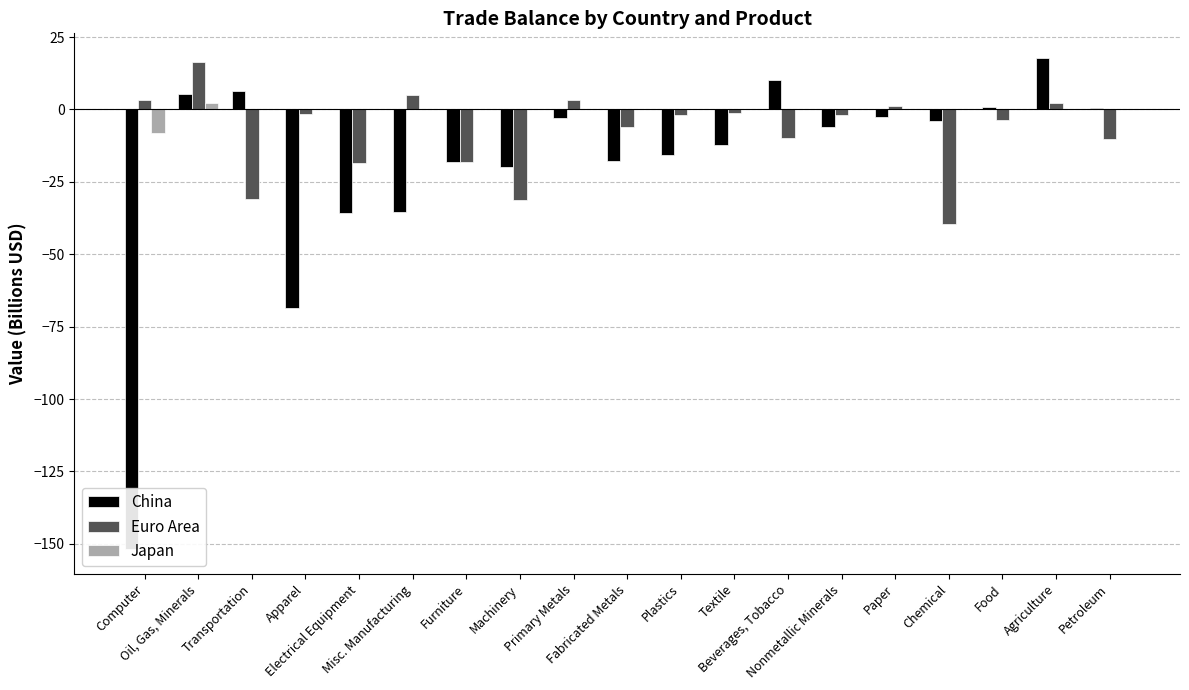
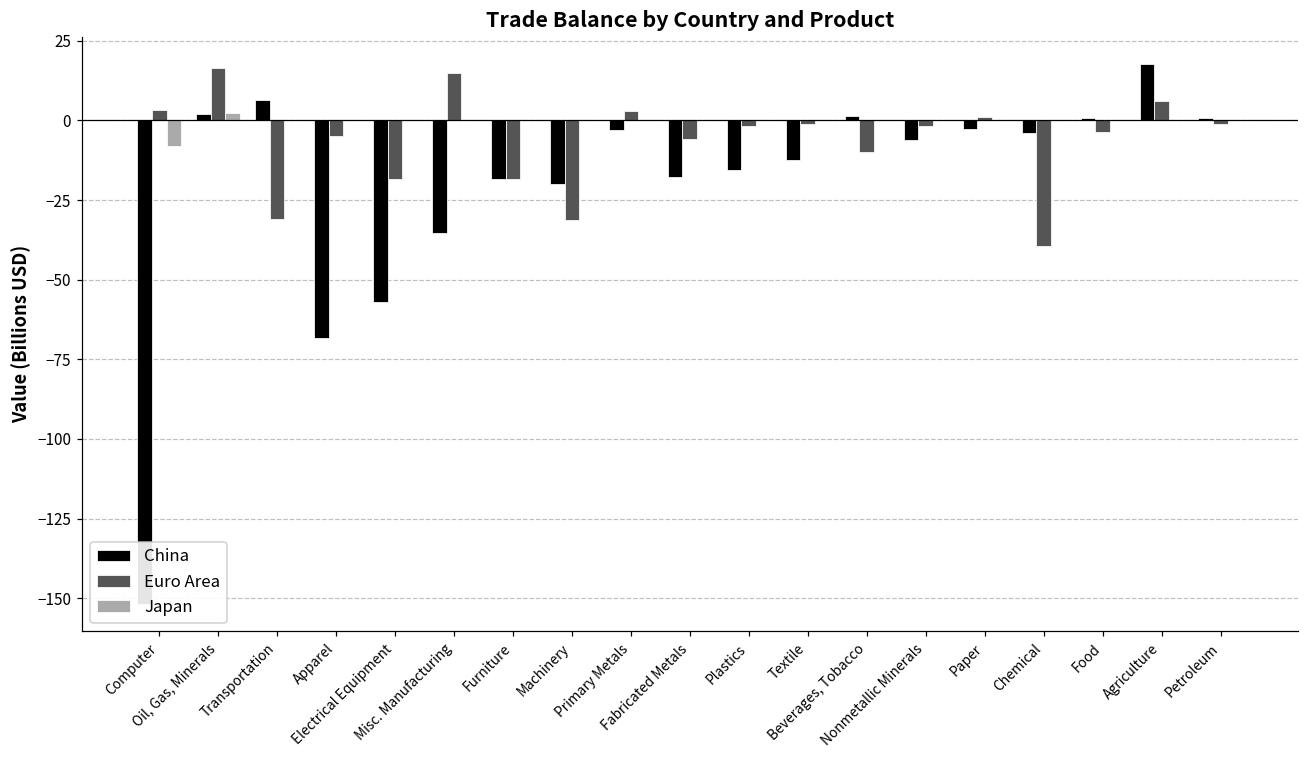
  {
    "China": {
-     "Oil, Gas, Minerals": 5,
+     "Oil, Gas, Minerals": 2,
      "Transportation": 6,
      "Apparel": -68,
-     "Electrical Equipment": -36,
+     "Electrical Equipment": -57,
      "Misc. Manufacturing": -35,
      "Furniture": -18,
      "Machinery": -20,
      "Primary Metals": -3,
      "Fabricated Metals": -18,
      "Plastics": -16,
      "Textile": -12,
-     "Beverages, Tobacco": 10,
+     "Beverages, Tobacco": 1,
      "Nonmetallic Minerals": -6,
      "Paper": -3,
      "Chemical": -4,
      "Agriculture": 18
    },
    "Euro Area": {
      "Computer": 3,
      "Oil, Gas, Minerals": 17,
      "Transportation": -31,
-     "Apparel": -1,
+     "Apparel": -5,
      "Electrical Equipment": -18,
-     "Misc. Manufacturing": 5,
+     "Misc. Manufacturing": 15,
      "Furniture": -18,
      "Machinery": -31,
      "Primary Metals": 3,
      "Fabricated Metals": -6,
      "Plastics": -2,
      "Textile": -1,
      "Beverages, Tobacco": -10,
      "Nonmetallic Minerals": -2,
      "Paper": 1,
      "Chemical": -40,
      "Food": -4,
-     "Agriculture": 2,
-     "Petroleum": -10
+     "Agriculture": 6,
+     "Petroleum": -1
    },
    "Japan": {
      "Computer": -8,
      "Oil, Gas, Minerals": 2,
      "Transportation": 0,
      "Apparel": 0,
      "Electrical Equipment": 0,
      "Misc. Manufacturing": 0,
      "Furniture": 0,
      "Machinery": 0,
      "Primary Metals": 0,
      "Fabricated Metals": 0,
      "Plastics": 0,
      "Textile": 0,
      "Beverages, Tobacco": 0,
      "Nonmetallic Minerals": 0,
      "Paper": 0,
      "Chemical": 0,
      "Food": 0,
      "Agriculture": 0,
      "Petroleum": 0
    }
  }
